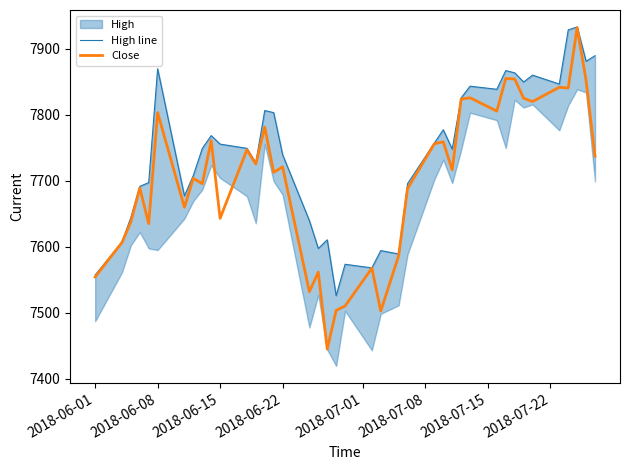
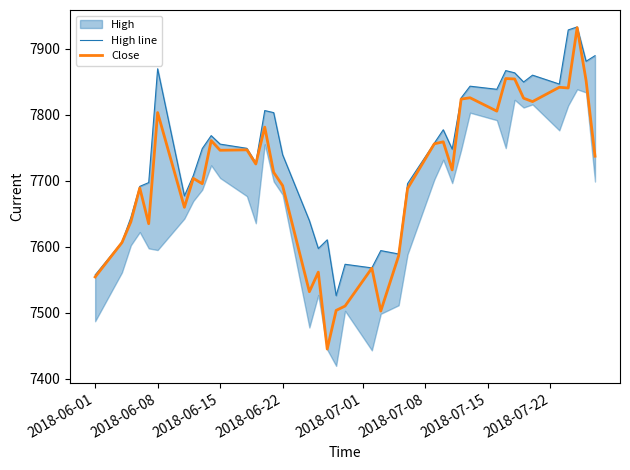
  {
    "High": {
      "2018-06-08": 7870,
      "2018-06-15": 7760,
      "2018-06-22": 7740
    },
    "Close": {
      "2018-06-08": 7800,
-     "2018-06-15": 7640,
-     "2018-06-22": 7720
+     "2018-06-15": 7750,
+     "2018-06-22": 7690
    }
  }
